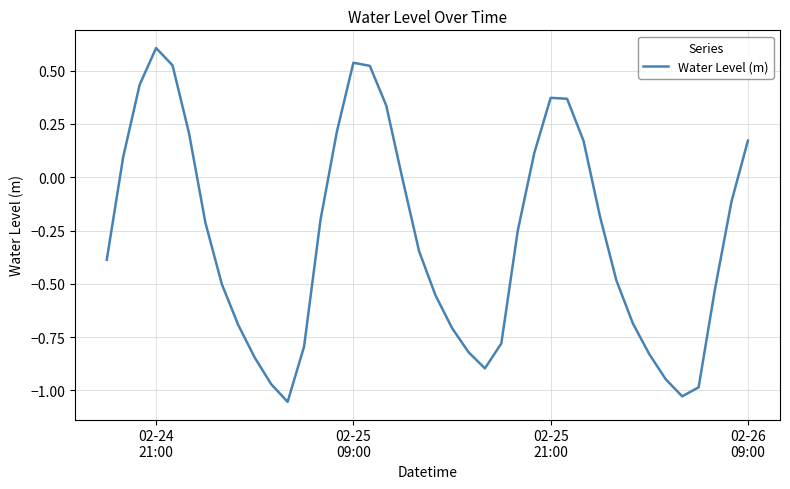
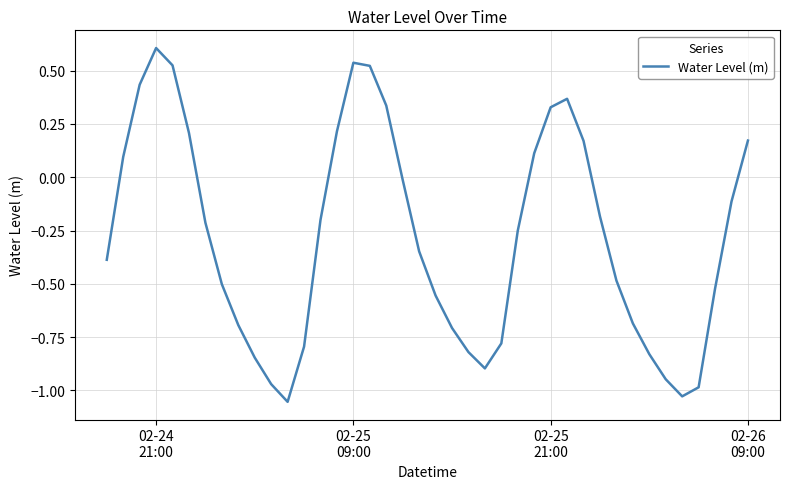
  {
    "02-24 21:00": 0.61,
    "02-25 09:00": 0.54,
-   "02-25 21:00": 0.37,
+   "02-25 21:00": 0.33,
    "02-26 09:00": 0.17
  }
